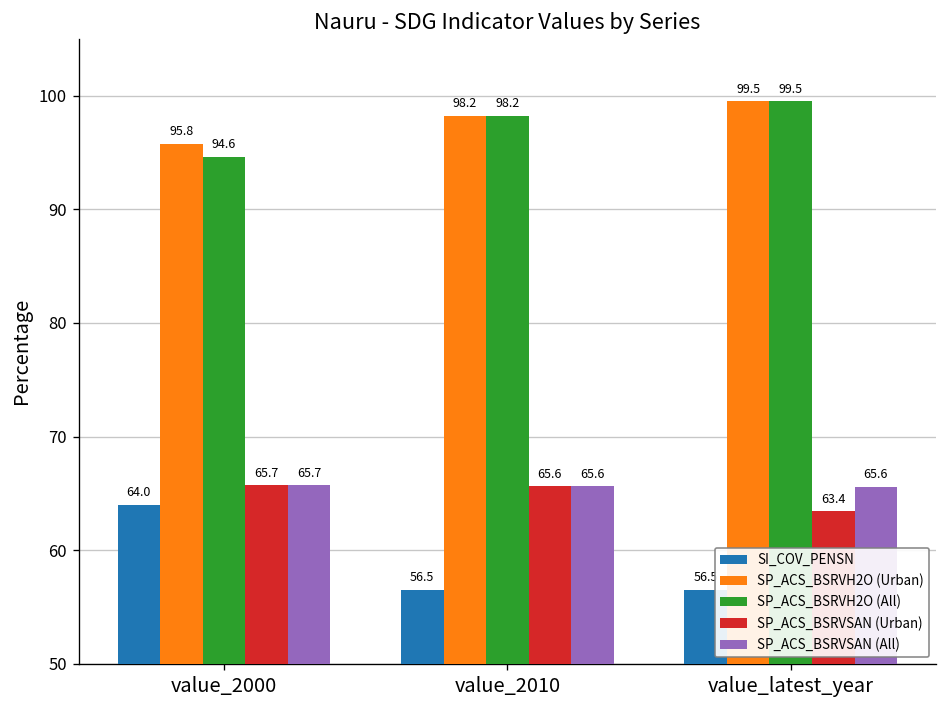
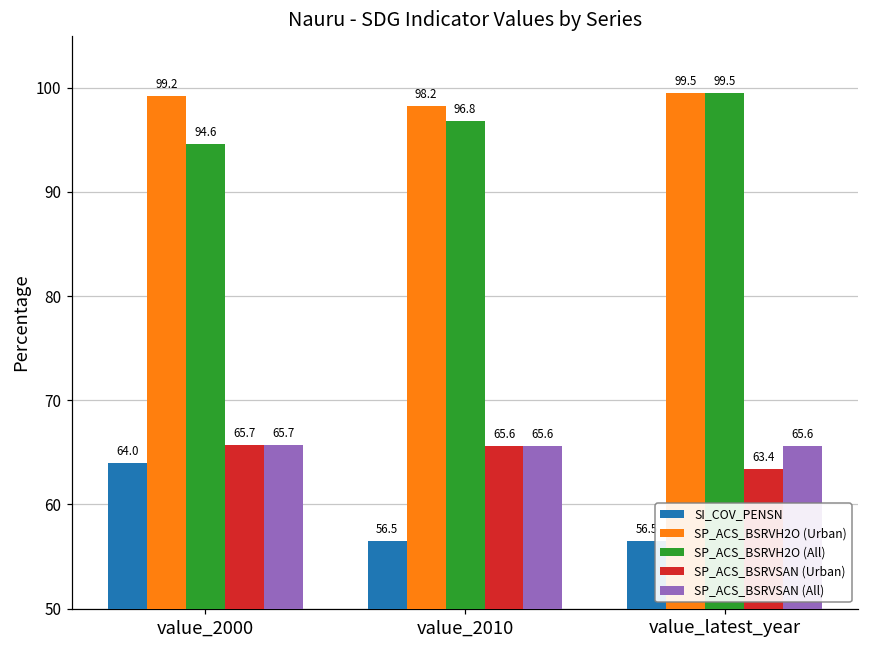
  {
    "SI_COV_PENSN": {
      "value_2000": 64.0,
      "value_2010": 56.5
    },
    "SP_ACS_BSRVH2O (Urban)": {
-     "value_2000": 95.8,
+     "value_2000": 99.2,
      "value_2010": 98.2,
      "value_latest_year": 99.5
    },
    "SP_ACS_BSRVH2O (All)": {
      "value_2000": 94.6,
-     "value_2010": 98.2,
+     "value_2010": 96.8,
      "value_latest_year": 99.5
    },
    "SP_ACS_BSRVSAN (Urban)": {
      "value_2000": 65.7,
      "value_2010": 65.6,
      "value_latest_year": 63.4
    },
    "SP_ACS_BSRVSAN (All)": {
      "value_2000": 65.7,
      "value_2010": 65.6,
      "value_latest_year": 65.6
    }
  }
